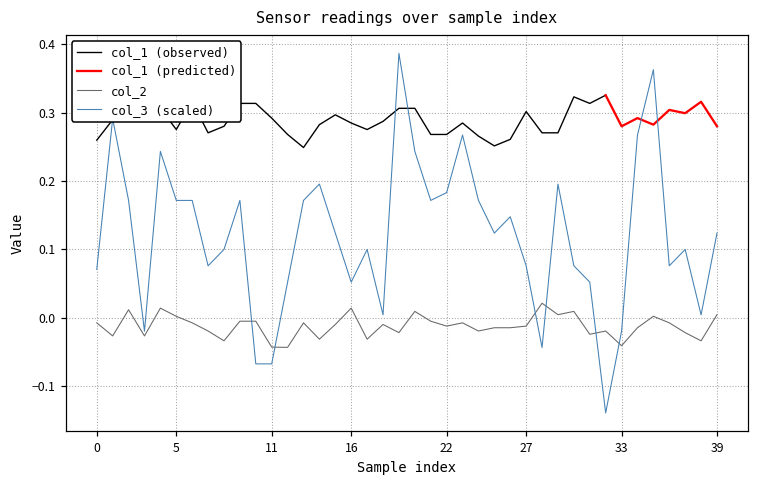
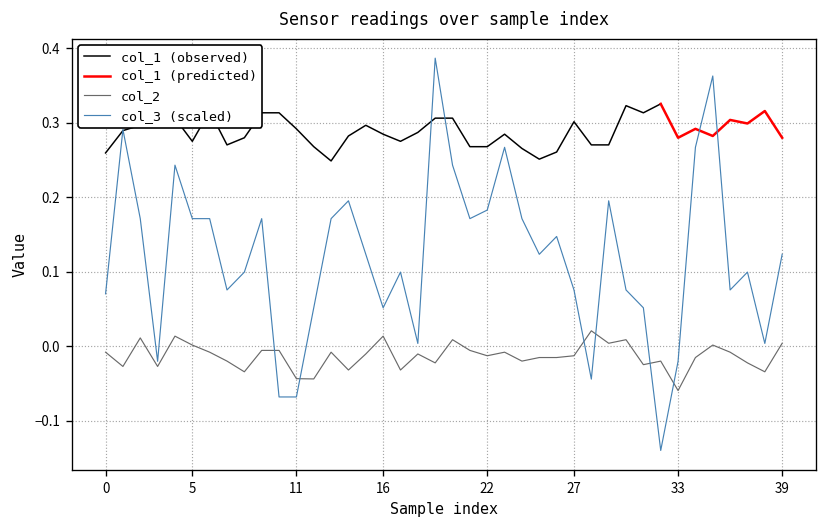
  {
    "col_1 (observed)": {
      "0": 0.26,
      "5": 0.28,
      "11": 0.29,
      "16": 0.28,
      "22": 0.27,
      "27": 0.30
    },
    "col_1 (predicted)": {
      "33": 0.28,
      "39": 0.28
    },
    "col_2": {
      "0": -0.01,
      "5": 0.00,
      "11": -0.04,
      "16": 0.01,
      "22": -0.01,
      "27": -0.01,
-     "33": -0.04,
+     "33": -0.06,
      "39": 0.00
    },
    "col_3 (scaled)": {
      "0": 0.07,
      "5": 0.17,
      "11": -0.07,
      "16": 0.05,
      "22": 0.18,
      "27": 0.08,
      "33": -0.02,
      "39": 0.12
    }
  }
